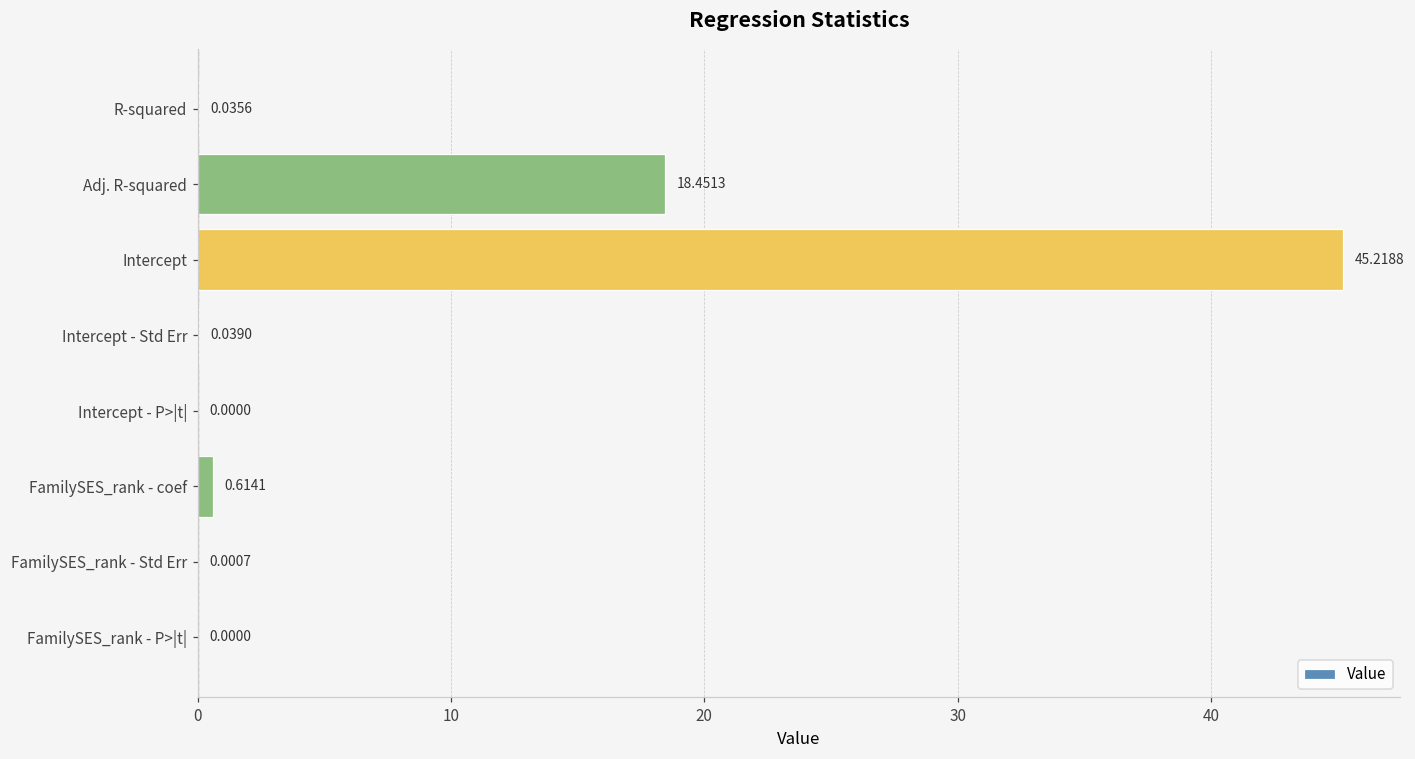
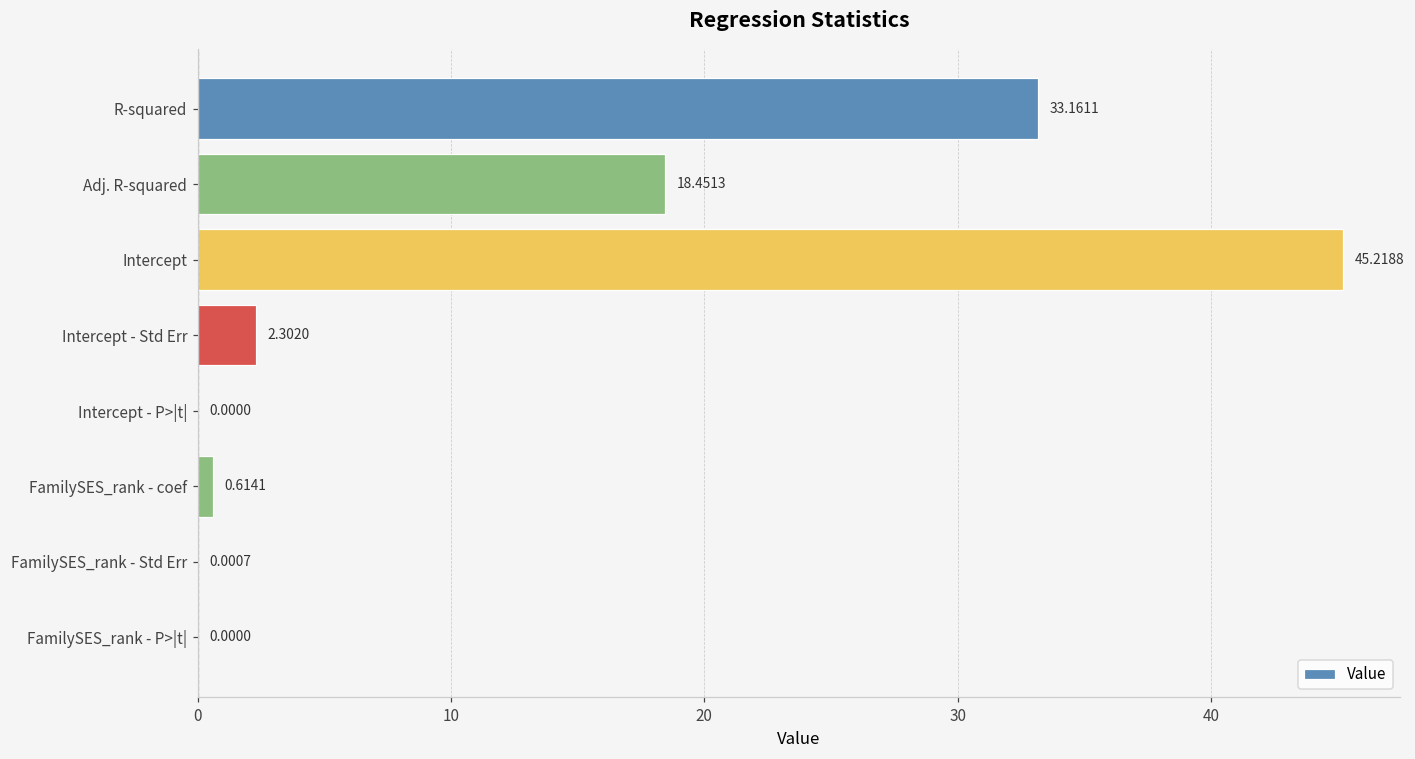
  {
-   "R-squared": 0.0356,
+   "R-squared": 33.1611,
    "Adj. R-squared": 18.4513,
    "Intercept": 45.2188,
-   "Intercept - Std Err": 0.0390,
+   "Intercept - Std Err": 2.3020,
    "Intercept - P>|t|": 0.0000,
    "FamilySES_rank - coef": 0.6141,
    "FamilySES_rank - Std Err": 0.0007,
    "FamilySES_rank - P>|t|": 0.0000
  }
